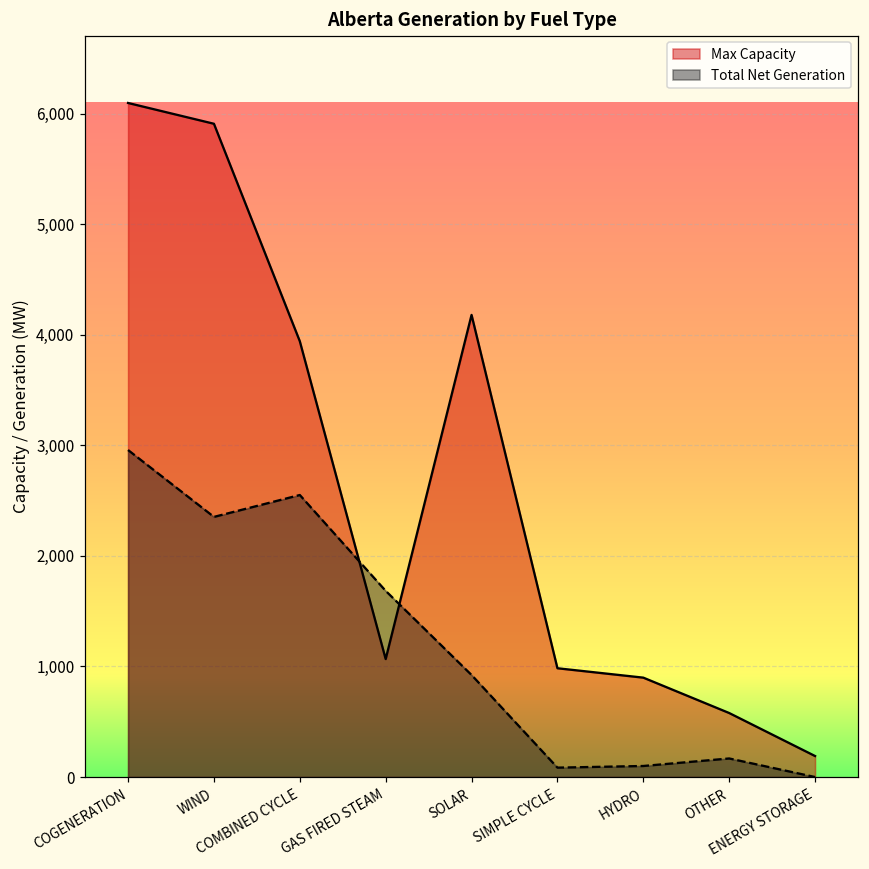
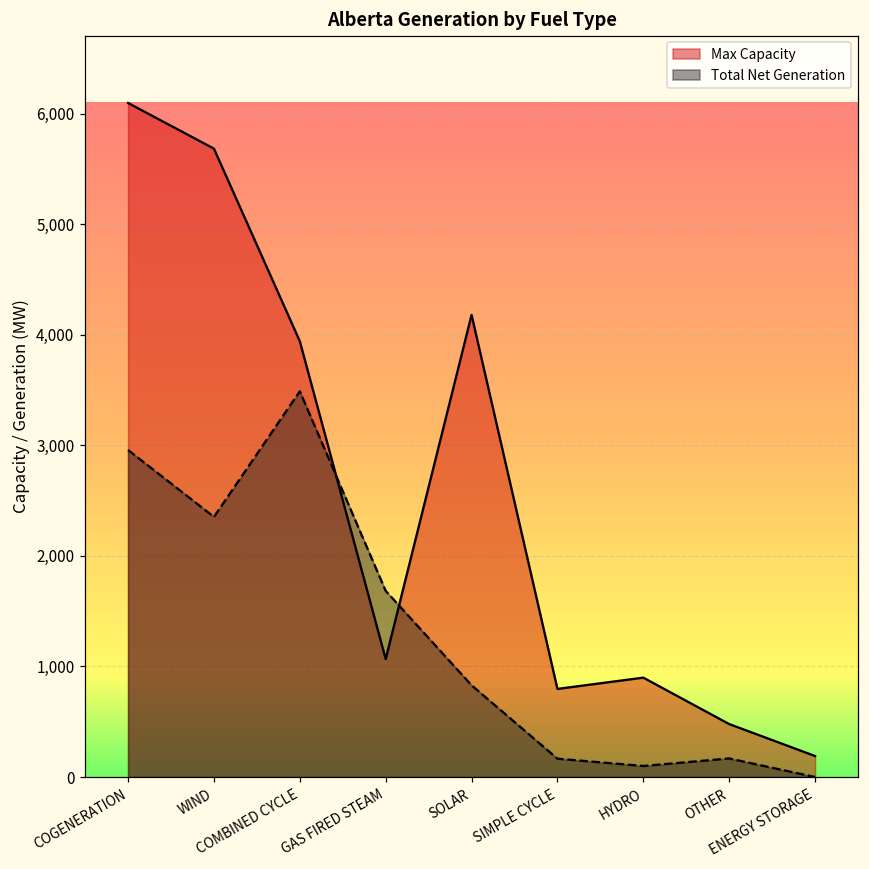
  {
    "Max Capacity": {
      "COGENERATION": "6,100",
-     "WIND": "5,910",
+     "WIND": "5,680",
      "COMBINED CYCLE": "3,940",
      "GAS FIRED STEAM": "1,070",
      "SOLAR": "4,180",
-     "SIMPLE CYCLE": "980",
+     "SIMPLE CYCLE": "800",
      "HYDRO": "900",
-     "OTHER": "580",
+     "OTHER": "480",
      "ENERGY STORAGE": "190"
    },
    "Total Net Generation": {
      "COGENERATION": "2,960",
      "WIND": "2,350",
-     "COMBINED CYCLE": "2,550",
+     "COMBINED CYCLE": "3,490",
      "GAS FIRED STEAM": "1,680",
-     "SOLAR": "920",
-     "SIMPLE CYCLE": "90",
+     "SOLAR": "830",
+     "SIMPLE CYCLE": "170",
      "HYDRO": "100",
      "OTHER": "170",
      "ENERGY STORAGE": "0"
    }
  }
